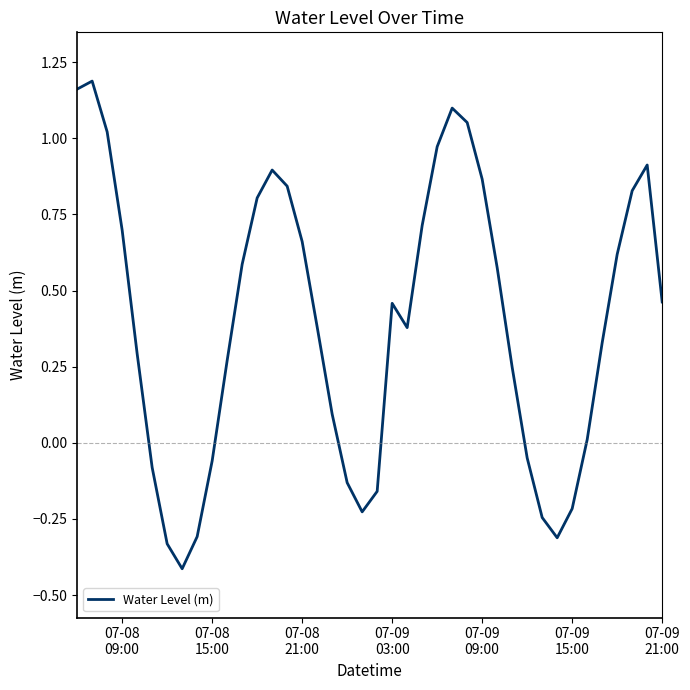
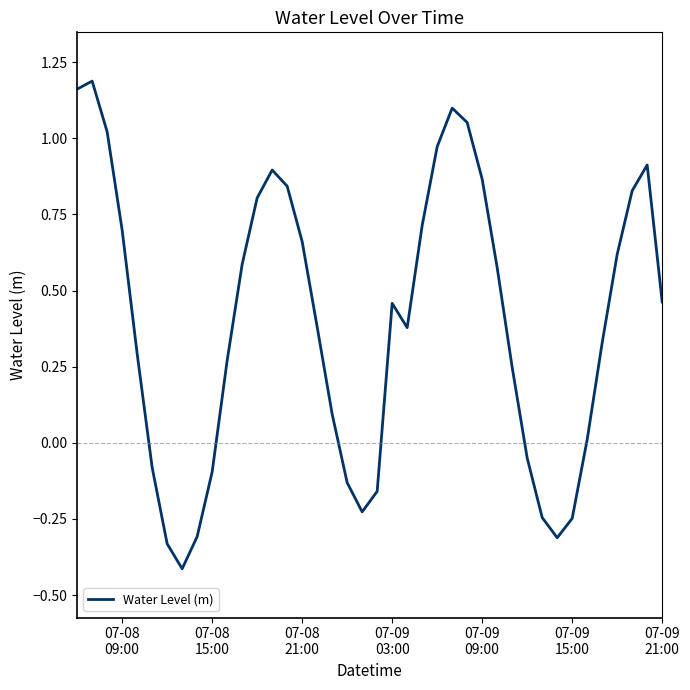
  {
    "07-08 09:00": 0.70,
-   "07-08 15:00": -0.06,
+   "07-08 15:00": -0.10,
    "07-08 21:00": 0.66,
    "07-09 03:00": 0.46,
    "07-09 09:00": 0.87,
-   "07-09 15:00": -0.22,
+   "07-09 15:00": -0.25,
    "07-09 21:00": 0.46
  }
